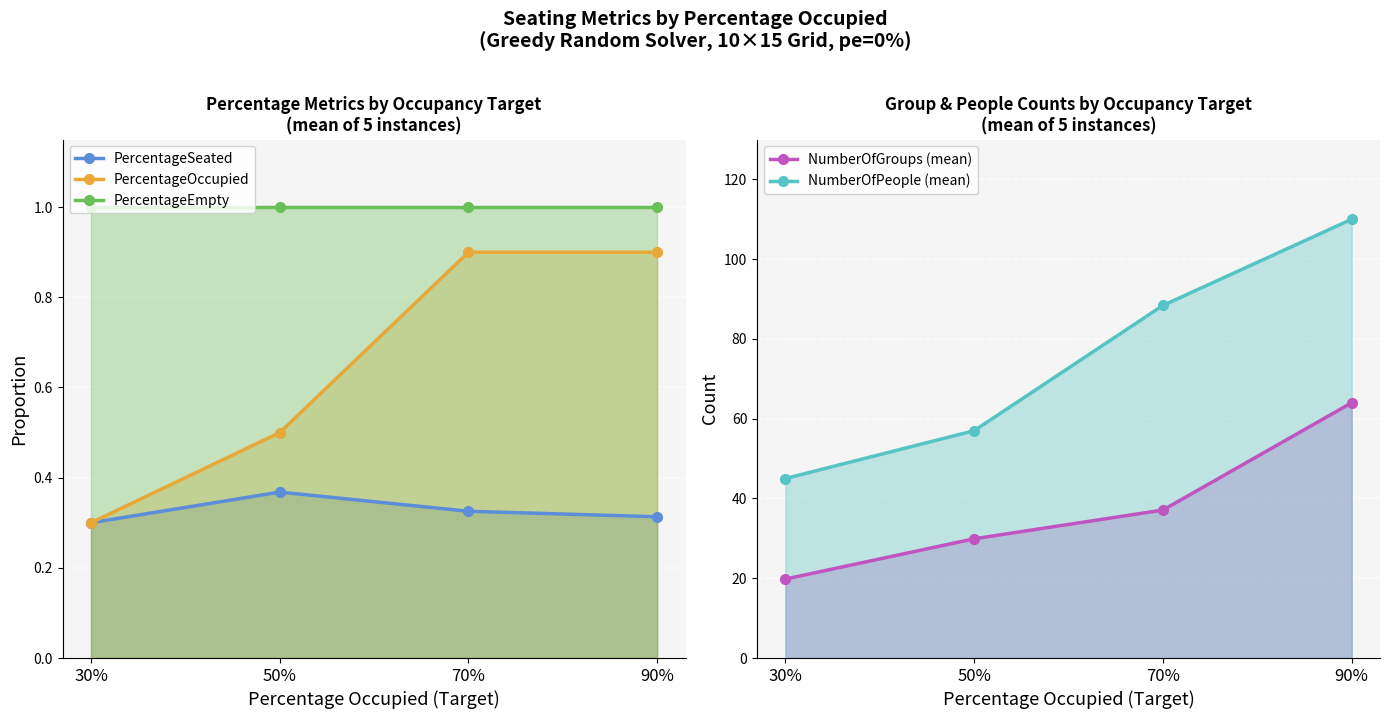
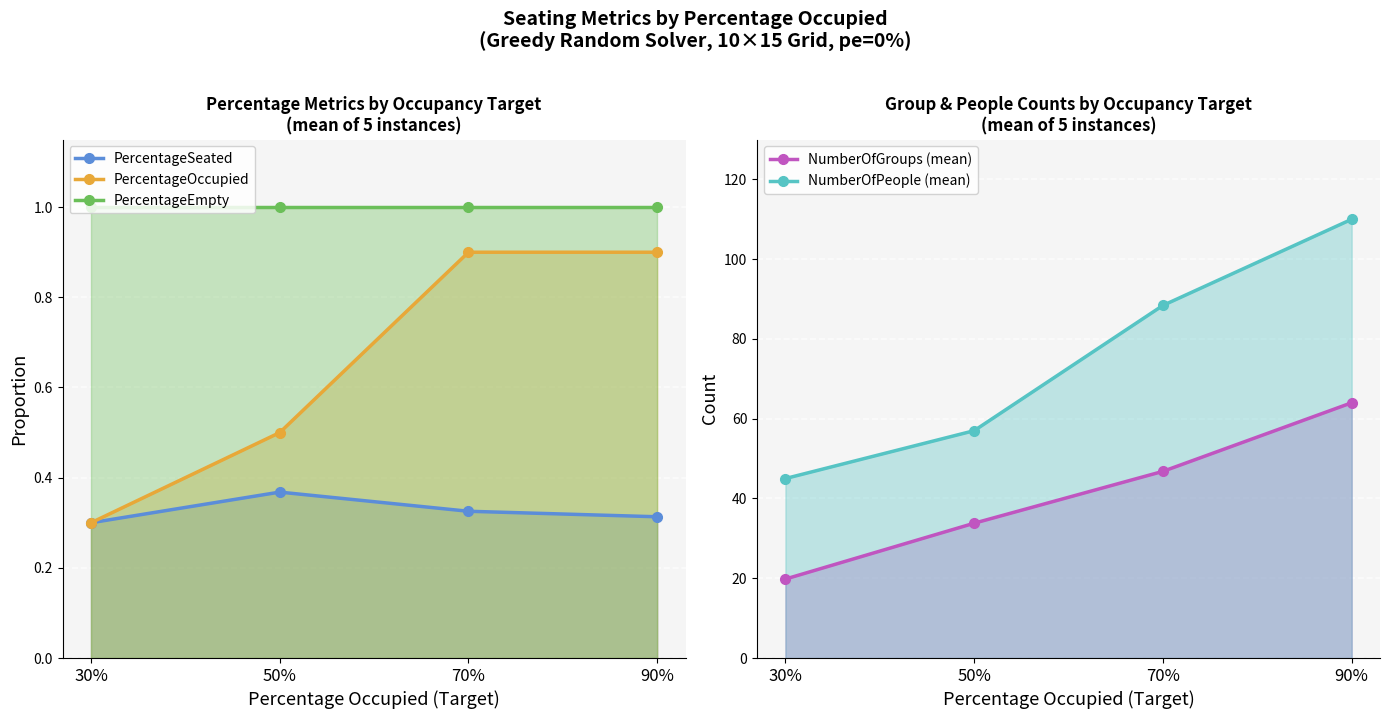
  {
    "Percentage Metrics by Occupancy Target (mean of 5 instances)": {
      "PercentageSeated": {
        "50%": 0.37,
        "70%": 0.33,
        "90%": 0.31
      },
      "PercentageOccupied": {
        "50%": 0.50,
        "70%": 0.90,
        "90%": 0.90
      },
      "PercentageEmpty": {
        "50%": 1.00,
        "70%": 1.00,
        "90%": 1.00
      }
    },
    "Group & People Counts by Occupancy Target (mean of 5 instances)": {
      "NumberOfGroups (mean)": {
        "30%": 20,
-       "50%": 30,
-       "70%": 37,
+       "50%": 34,
+       "70%": 47,
        "90%": 64
      },
      "NumberOfPeople (mean)": {
        "30%": 45,
        "50%": 57,
        "70%": 88,
        "90%": 110
      }
    }
  }
